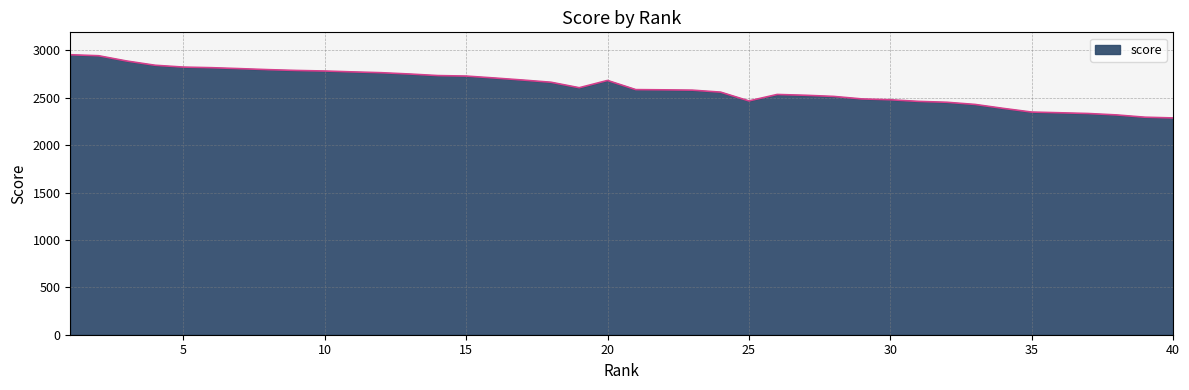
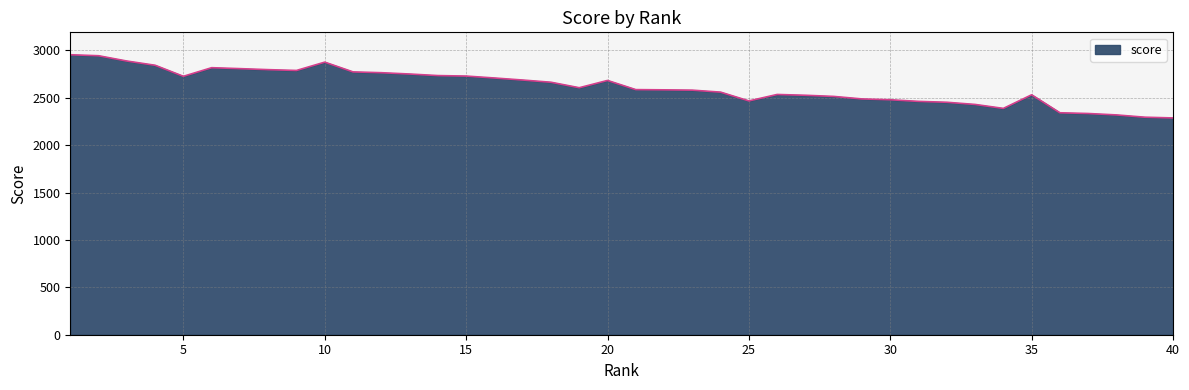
  {
-   "5": 2800,
-   "10": 2800,
+   "5": 2700,
+   "10": 2900,
    "15": 2700,
    "20": 2700,
    "25": 2500,
    "30": 2500,
-   "35": 2300,
+   "35": 2500,
    "40": 2300
  }
